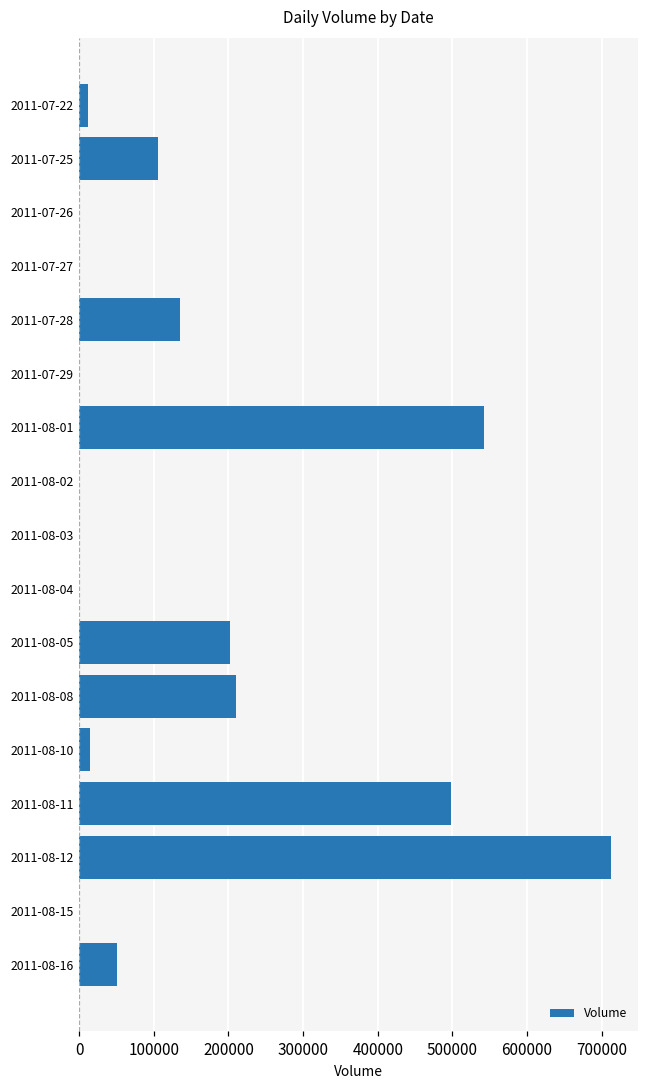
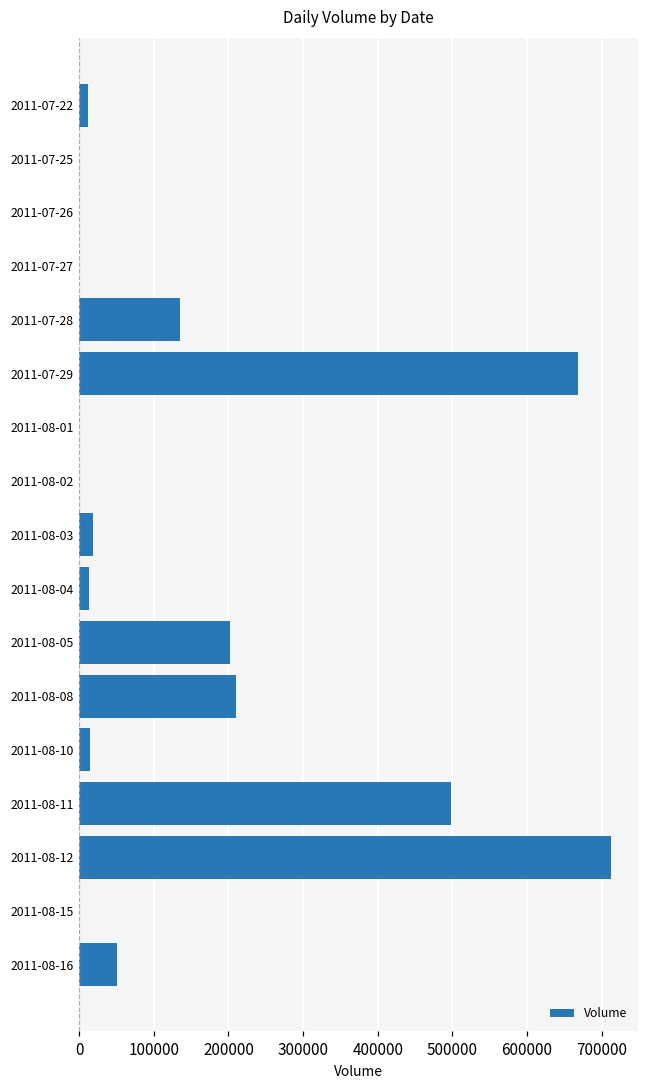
  {
    "2011-07-22": 10000,
-   "2011-07-25": 110000,
+   "2011-07-25": 0,
    "2011-07-26": 0,
    "2011-07-27": 0,
    "2011-07-28": 130000,
-   "2011-07-29": 0,
-   "2011-08-01": 540000,
+   "2011-07-29": 670000,
+   "2011-08-01": 0,
    "2011-08-02": 0,
-   "2011-08-03": 0,
-   "2011-08-04": 0,
+   "2011-08-03": 20000,
+   "2011-08-04": 10000,
    "2011-08-05": 200000,
    "2011-08-08": 210000,
    "2011-08-10": 10000,
    "2011-08-11": 500000,
    "2011-08-12": 710000,
    "2011-08-15": 0,
    "2011-08-16": 50000
  }
